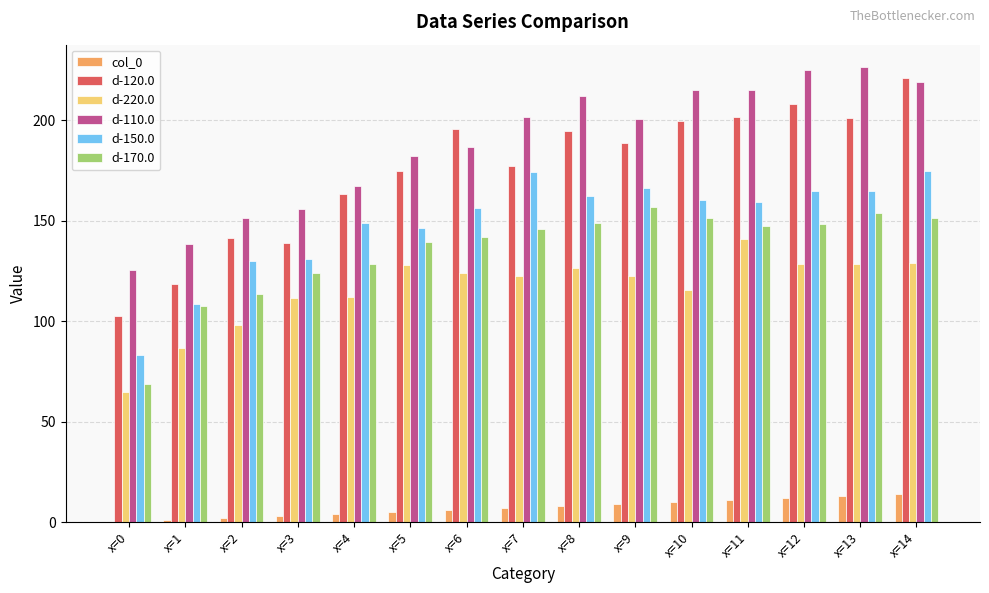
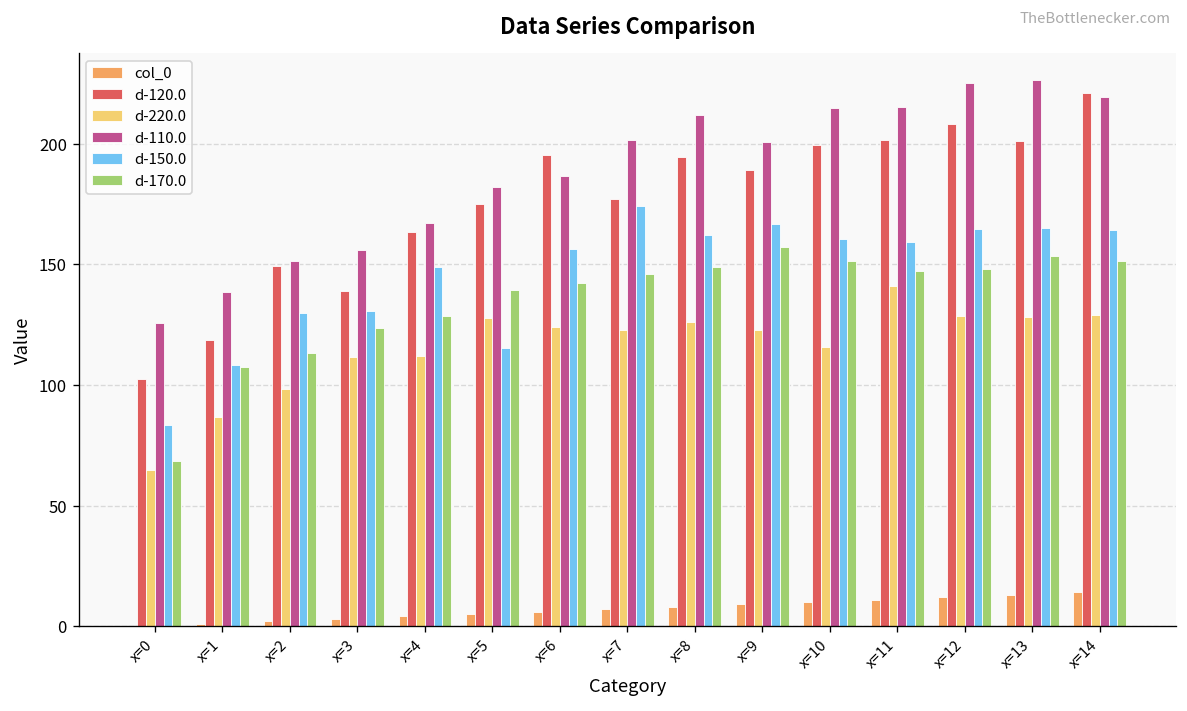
  {
    "d-120.0": {
      "x=0": 103,
      "x=1": 119,
-     "x=2": 142,
+     "x=2": 149,
      "x=3": 139,
      "x=4": 163,
      "x=5": 175,
      "x=6": 196,
      "x=7": 177,
      "x=8": 194,
      "x=9": 189,
      "x=10": 200,
      "x=11": 202,
      "x=12": 208,
      "x=13": 201,
      "x=14": 221
    },
    "d-110.0": {
      "x=0": 126,
      "x=1": 138,
      "x=2": 151,
      "x=3": 156,
      "x=4": 167,
      "x=5": 182,
      "x=6": 187,
      "x=7": 202,
      "x=8": 212,
      "x=9": 201,
      "x=10": 215,
      "x=11": 215,
      "x=12": 225,
      "x=13": 226,
      "x=14": 219
    },
    "d-150.0": {
      "x=0": 83,
      "x=1": 108,
      "x=2": 130,
      "x=3": 131,
      "x=4": 149,
-     "x=5": 146,
+     "x=5": 115,
      "x=6": 156,
      "x=7": 174,
      "x=8": 162,
      "x=9": 167,
      "x=10": 160,
      "x=11": 159,
      "x=12": 165,
      "x=13": 165,
-     "x=14": 175
+     "x=14": 164
    },
    "d-170.0": {
      "x=0": 69,
      "x=1": 107,
      "x=2": 113,
      "x=3": 124,
      "x=4": 129,
      "x=5": 139,
      "x=6": 142,
      "x=7": 146,
      "x=8": 149,
      "x=9": 157,
      "x=10": 151,
      "x=11": 147,
      "x=12": 148,
      "x=13": 154,
      "x=14": 151
    }
  }
